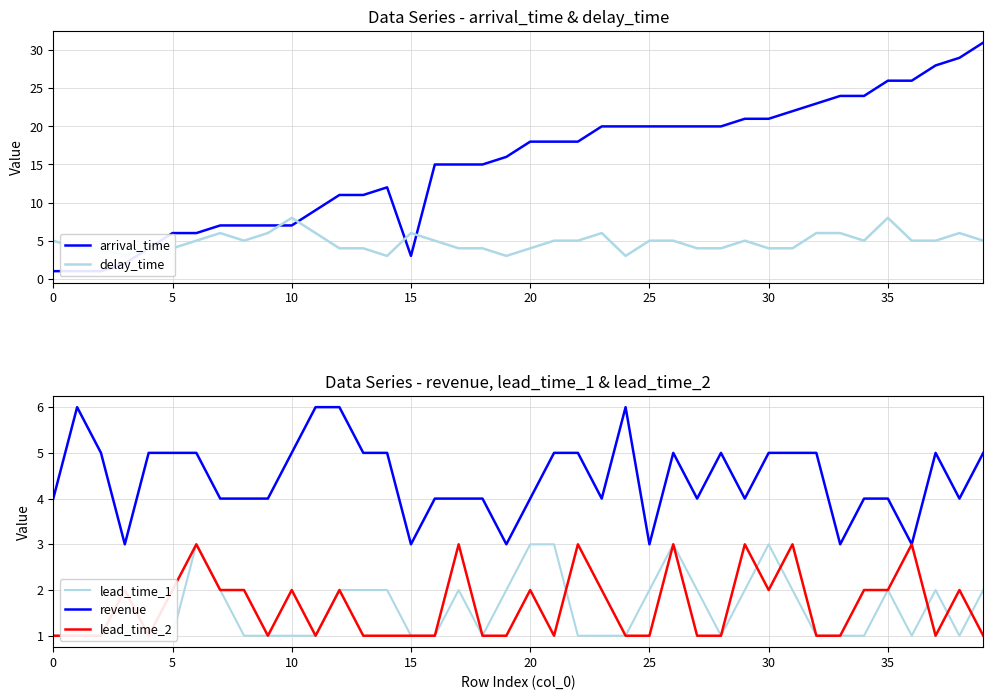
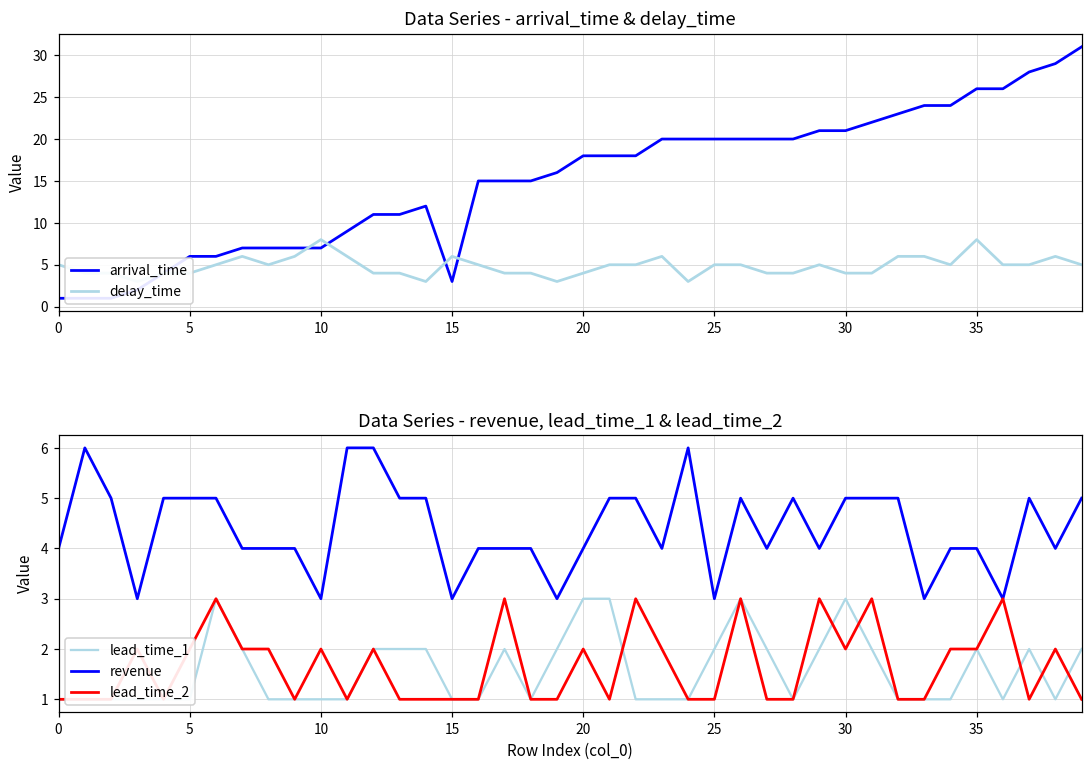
  {
    "Data Series - arrival_time & delay_time": {
      "arrival_time": {
        "0": 1,
        "5": 6,
        "10": 7,
        "15": 3,
        "20": 18,
        "25": 20,
        "30": 21,
        "35": 26
      },
      "delay_time": {
        "0": 5,
        "10": 8,
        "15": 6,
        "20": 4,
        "25": 5,
        "30": 4,
        "35": 8
      }
    },
    "Data Series - revenue, lead_time_1 & lead_time_2": {
      "lead_time_1": {
        "10": 1,
        "20": 3,
        "25": 2,
        "30": 3
      },
      "revenue": {
        "0": 4,
        "5": 5,
-       "10": 5,
+       "10": 3,
        "15": 3,
        "20": 4,
        "25": 3,
        "30": 5,
        "35": 4
      },
      "lead_time_2": {
        "10": 2,
        "20": 2,
        "25": 1,
        "30": 2
      }
    }
  }
